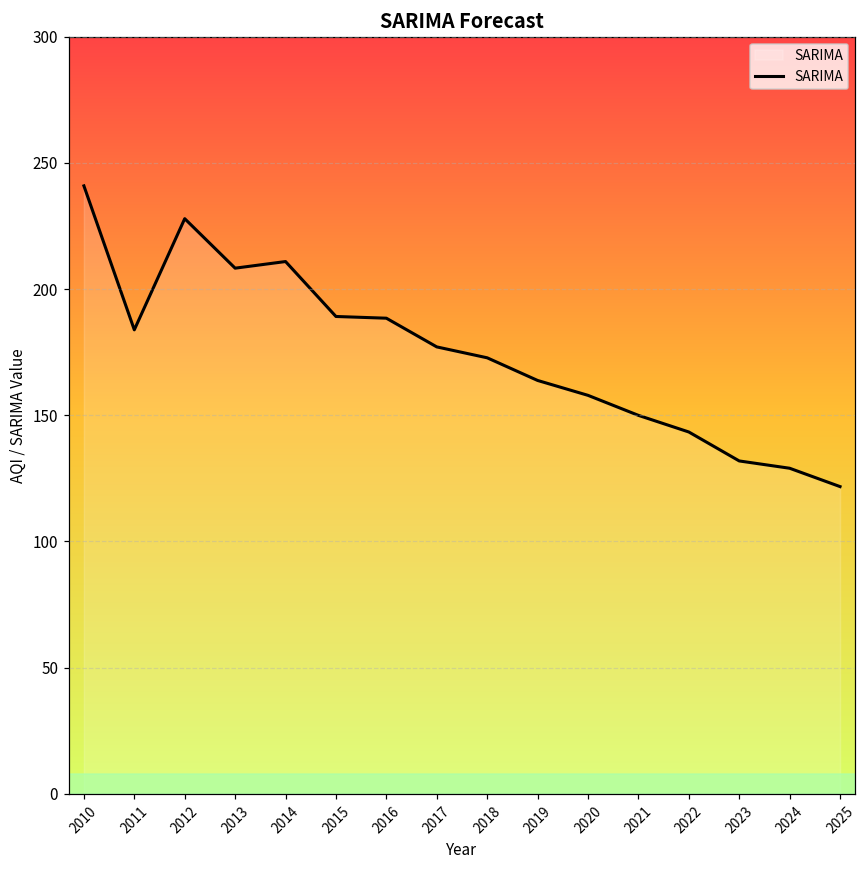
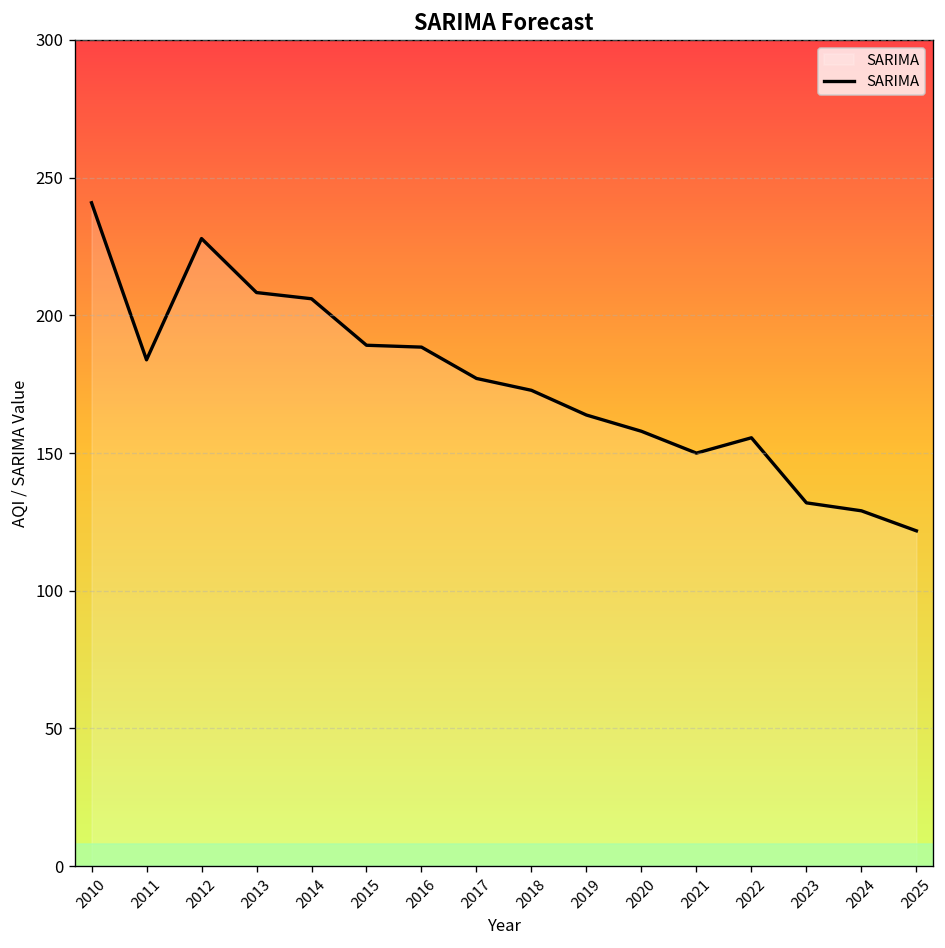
  {
    "2010": 241,
    "2011": 184,
    "2012": 228,
    "2013": 208,
-   "2014": 211,
+   "2014": 206,
    "2015": 189,
    "2016": 188,
    "2017": 177,
    "2018": 173,
    "2019": 164,
    "2020": 158,
    "2021": 150,
-   "2022": 143,
+   "2022": 156,
    "2023": 132,
    "2024": 129,
    "2025": 122
  }
